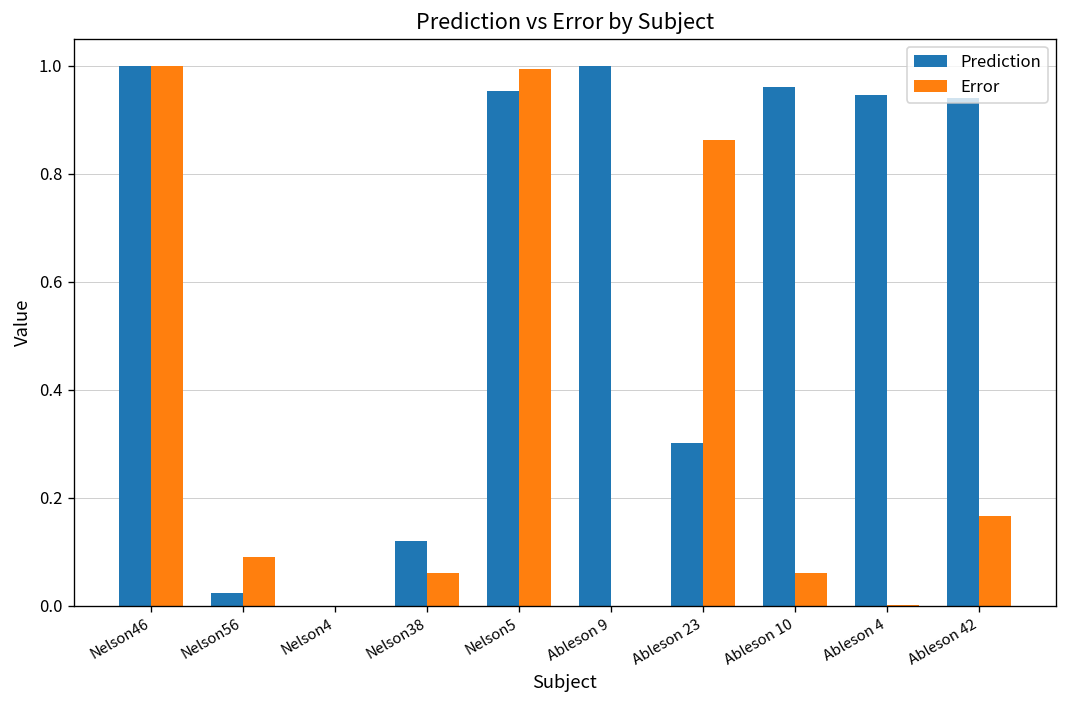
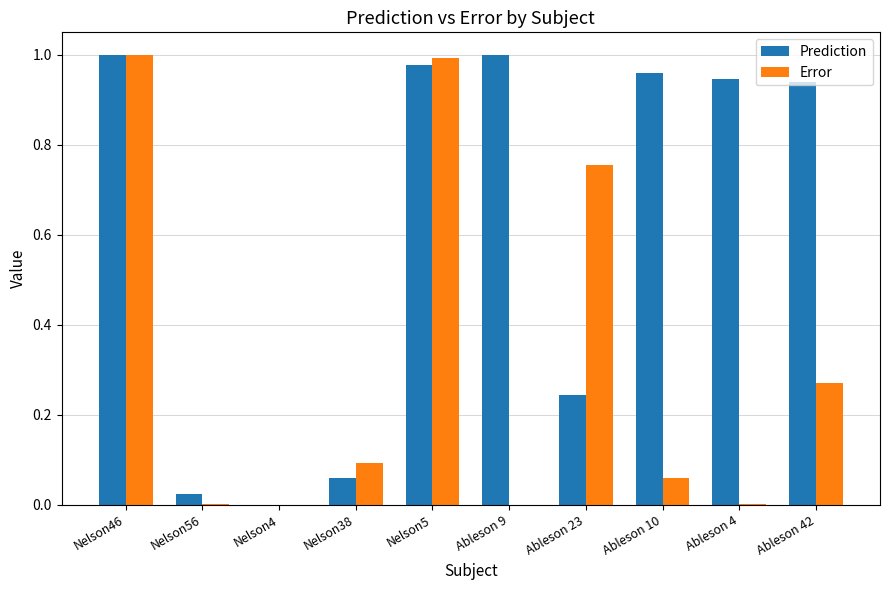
  {
    "Prediction": {
      "Nelson46": 1.00,
      "Nelson56": 0.02,
-     "Nelson38": 0.12,
-     "Nelson5": 0.95,
+     "Nelson38": 0.06,
+     "Nelson5": 0.98,
      "Ableson 9": 1.00,
-     "Ableson 23": 0.30,
+     "Ableson 23": 0.25,
      "Ableson 10": 0.96,
      "Ableson 4": 0.95
    },
    "Error": {
      "Nelson46": 1.00,
-     "Nelson56": 0.09,
-     "Nelson38": 0.06,
+     "Nelson56": 0.00,
+     "Nelson38": 0.09,
      "Nelson5": 0.99,
-     "Ableson 23": 0.86,
+     "Ableson 23": 0.75,
      "Ableson 10": 0.06,
-     "Ableson 42": 0.17
+     "Ableson 42": 0.27
    }
  }
